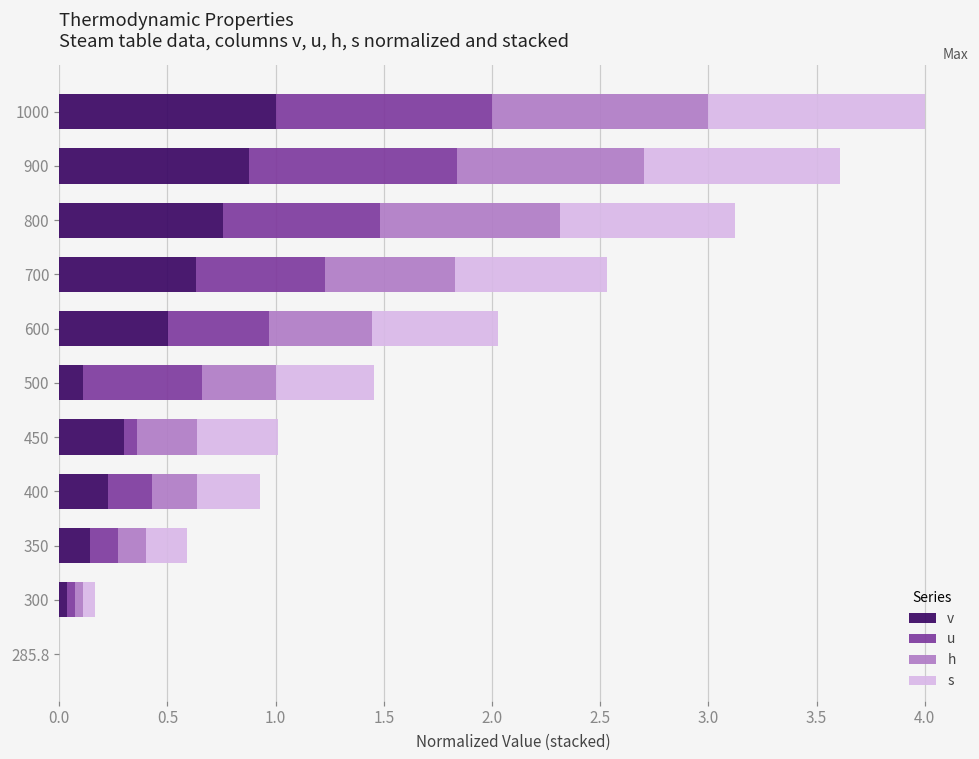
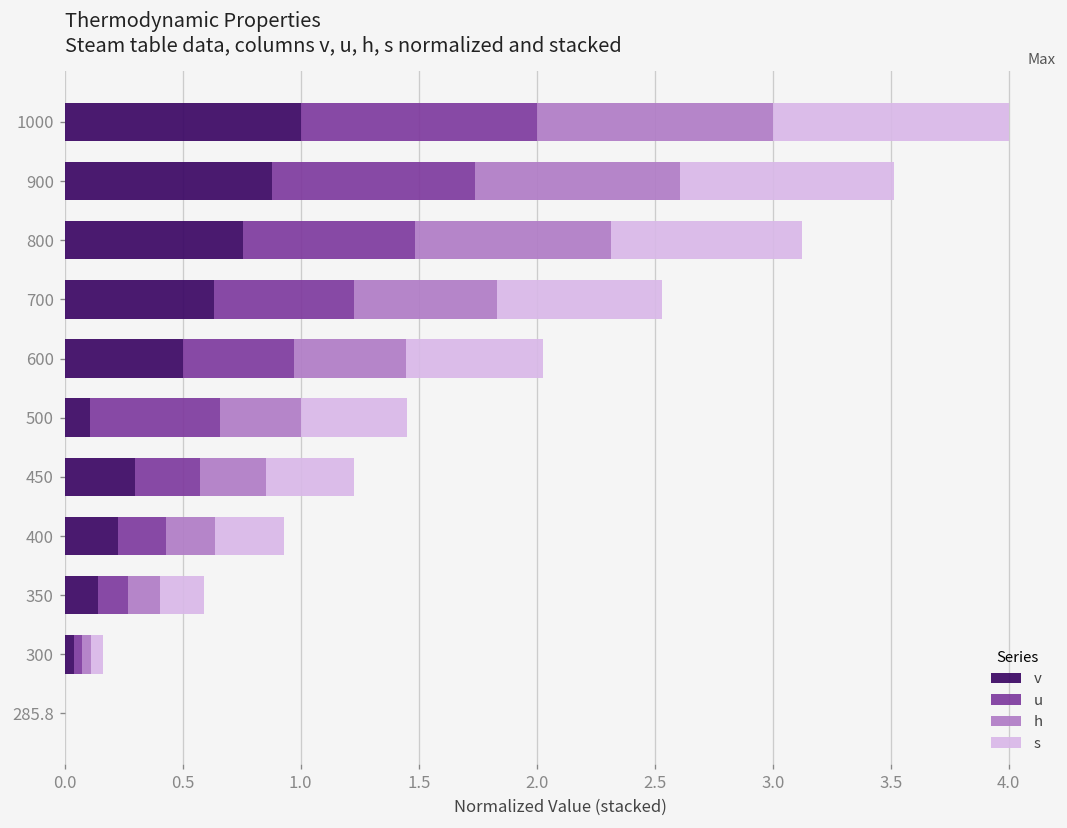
  {
    "v": {
      "1000": 1.00,
      "900": 0.88,
      "800": 0.76,
      "700": 0.63,
      "600": 0.50,
      "500": 0.11,
      "450": 0.30,
      "400": 0.22,
      "350": 0.14,
      "300": 0.04,
      "285.8": 0.00
    },
    "u": {
      "1000": 1.00,
-     "900": 0.96,
+     "900": 0.86,
      "800": 0.73,
      "700": 0.60,
      "600": 0.47,
      "500": 0.55,
-     "450": 0.06,
+     "450": 0.27,
      "400": 0.20,
      "350": 0.13,
      "300": 0.04,
      "285.8": 0.00
    },
    "h": {
      "1000": 1.00,
      "900": 0.87,
      "800": 0.83,
      "700": 0.60,
      "600": 0.47,
      "500": 0.35,
      "450": 0.28,
      "400": 0.21,
      "350": 0.13,
      "300": 0.04,
      "285.8": 0.00
    },
    "s": {
      "1000": 1.00,
      "900": 0.91,
      "800": 0.81,
      "700": 0.70,
      "600": 0.58,
      "500": 0.45,
      "450": 0.37,
      "400": 0.29,
      "350": 0.19,
      "300": 0.05,
      "285.8": 0.00
    }
  }
